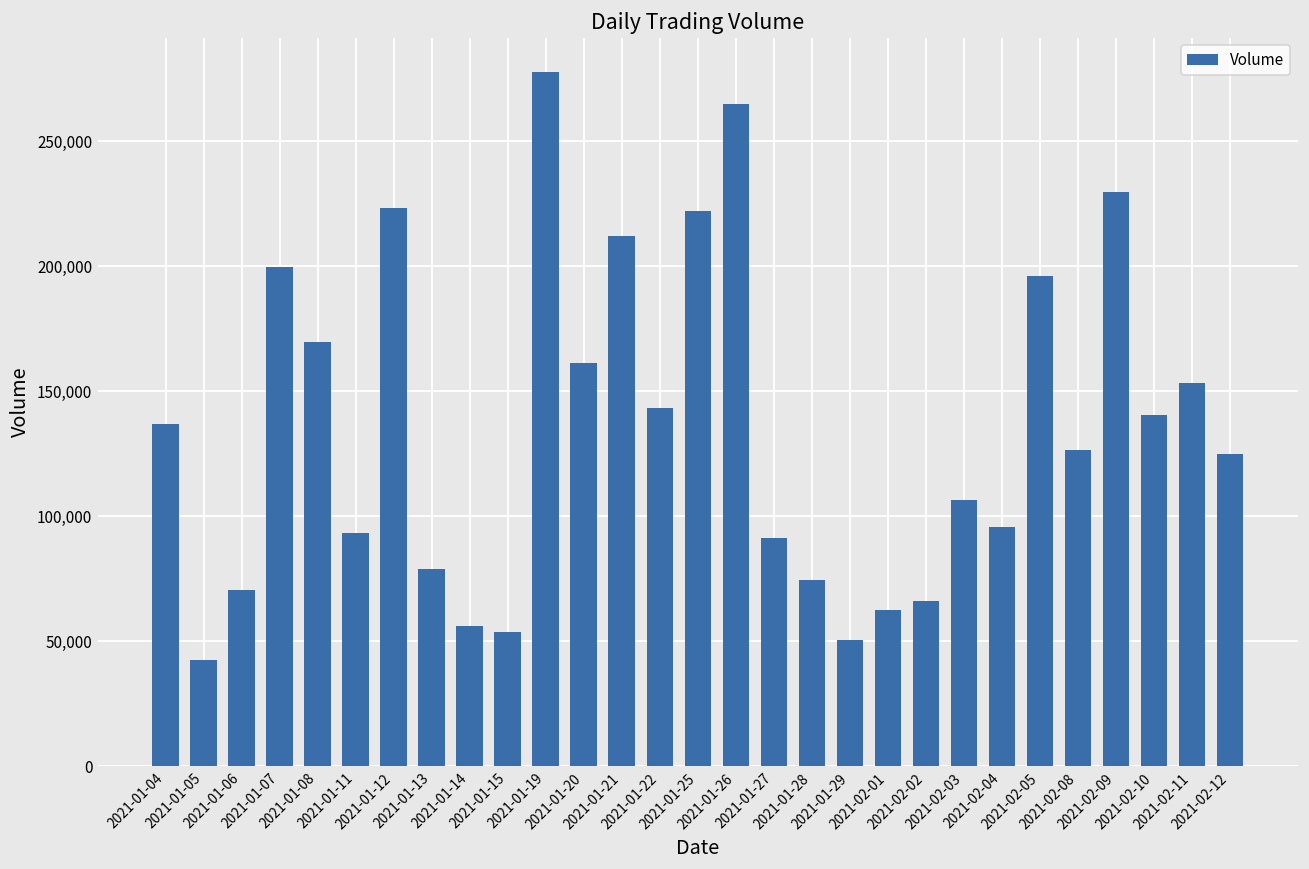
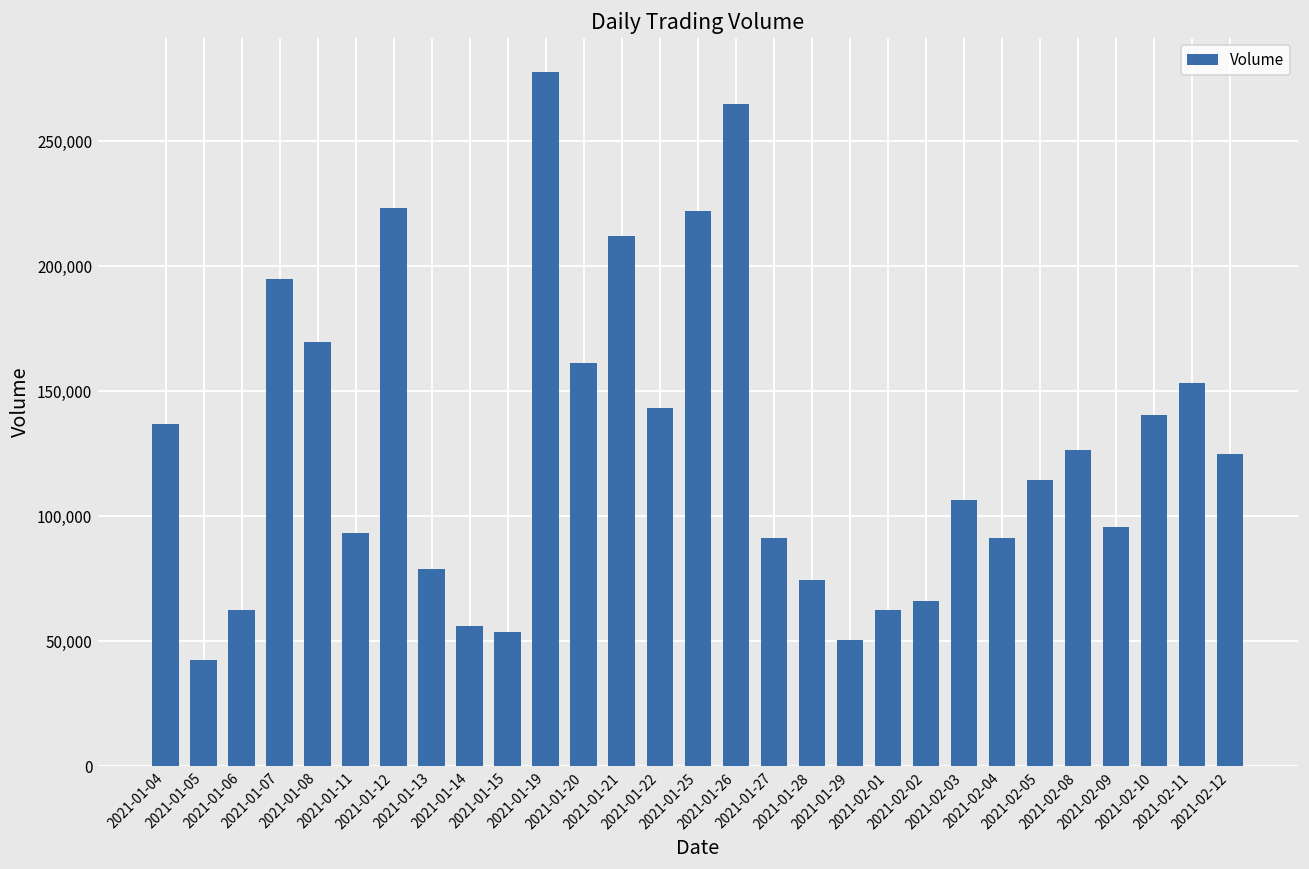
  {
    "2021-01-04": "137,000",
    "2021-01-05": "43,000",
-   "2021-01-06": "71,000",
-   "2021-01-07": "200,000",
+   "2021-01-06": "63,000",
+   "2021-01-07": "195,000",
    "2021-01-08": "170,000",
    "2021-01-11": "93,000",
    "2021-01-12": "223,000",
    "2021-01-13": "79,000",
    "2021-01-14": "56,000",
    "2021-01-15": "54,000",
    "2021-01-19": "278,000",
    "2021-01-20": "161,000",
    "2021-01-21": "212,000",
    "2021-01-22": "144,000",
    "2021-01-25": "222,000",
    "2021-01-26": "265,000",
    "2021-01-27": "91,000",
    "2021-01-28": "74,000",
    "2021-01-29": "51,000",
    "2021-02-01": "63,000",
    "2021-02-02": "66,000",
    "2021-02-03": "107,000",
-   "2021-02-04": "96,000",
-   "2021-02-05": "196,000",
+   "2021-02-04": "91,000",
+   "2021-02-05": "115,000",
    "2021-02-08": "127,000",
-   "2021-02-09": "230,000",
+   "2021-02-09": "96,000",
    "2021-02-10": "141,000",
    "2021-02-11": "153,000",
    "2021-02-12": "125,000"
  }
